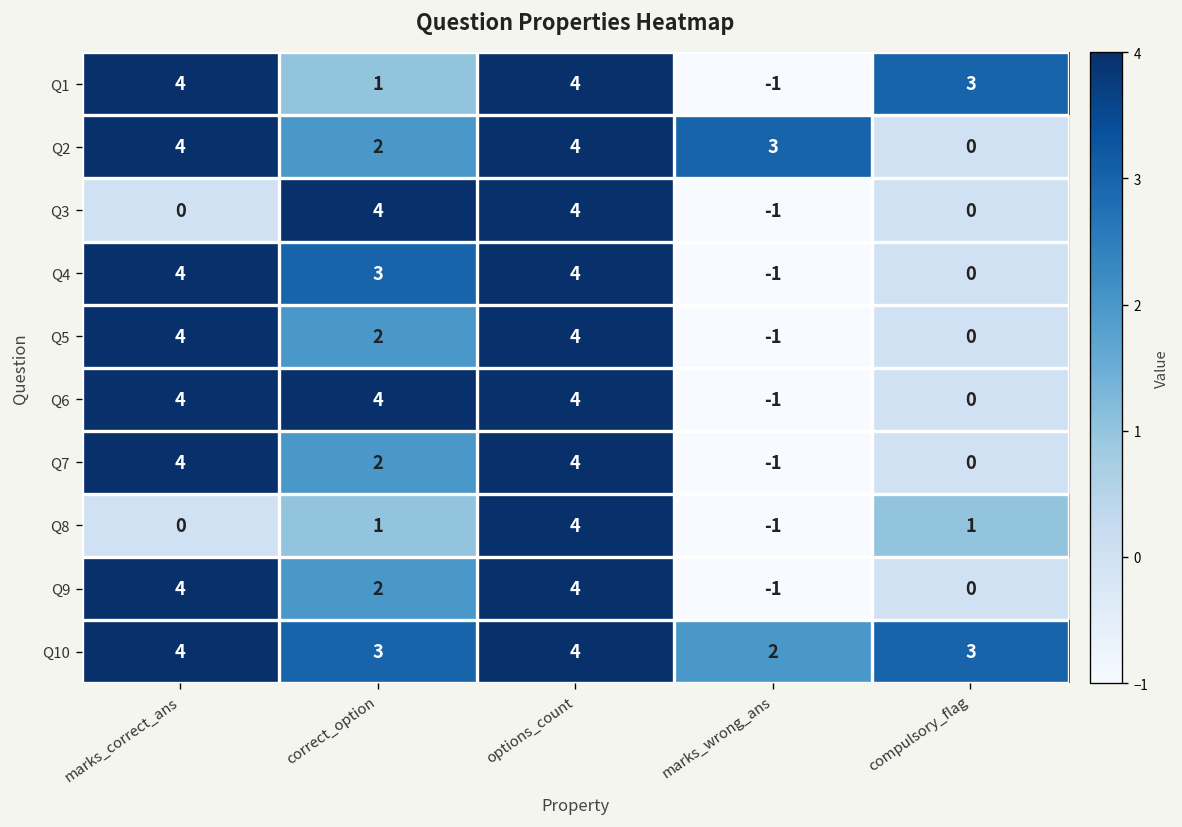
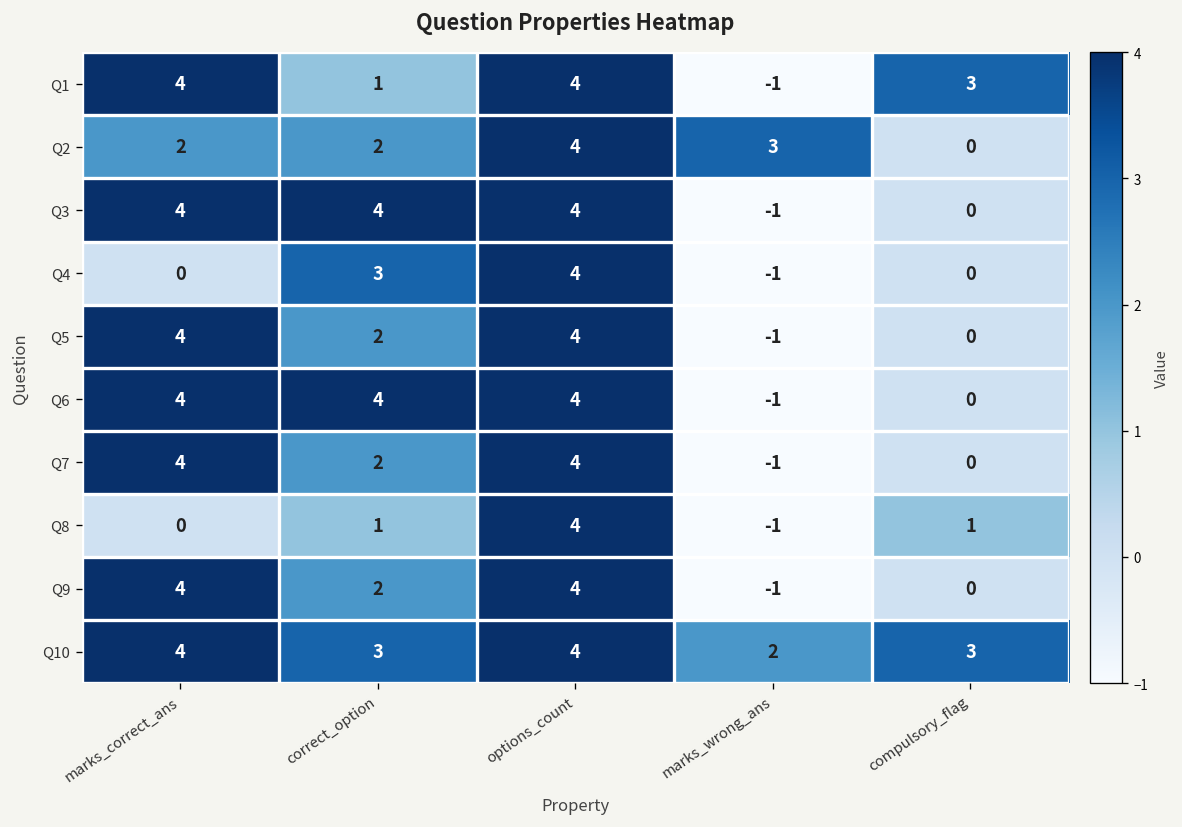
  {
    "Q1": {
      "marks_correct_ans": 4,
      "correct_option": 1,
      "options_count": 4,
      "marks_wrong_ans": -1,
      "compulsory_flag": 3
    },
    "Q2": {
-     "marks_correct_ans": 4,
+     "marks_correct_ans": 2,
      "correct_option": 2,
      "options_count": 4,
      "marks_wrong_ans": 3,
      "compulsory_flag": 0
    },
    "Q3": {
-     "marks_correct_ans": 0,
+     "marks_correct_ans": 4,
      "correct_option": 4,
      "options_count": 4,
      "marks_wrong_ans": -1,
      "compulsory_flag": 0
    },
    "Q4": {
-     "marks_correct_ans": 4,
+     "marks_correct_ans": 0,
      "correct_option": 3,
      "options_count": 4,
      "marks_wrong_ans": -1,
      "compulsory_flag": 0
    },
    "Q5": {
      "marks_correct_ans": 4,
      "correct_option": 2,
      "options_count": 4,
      "marks_wrong_ans": -1,
      "compulsory_flag": 0
    },
    "Q6": {
      "marks_correct_ans": 4,
      "correct_option": 4,
      "options_count": 4,
      "marks_wrong_ans": -1,
      "compulsory_flag": 0
    },
    "Q7": {
      "marks_correct_ans": 4,
      "correct_option": 2,
      "options_count": 4,
      "marks_wrong_ans": -1,
      "compulsory_flag": 0
    },
    "Q8": {
      "marks_correct_ans": 0,
      "correct_option": 1,
      "options_count": 4,
      "marks_wrong_ans": -1,
      "compulsory_flag": 1
    },
    "Q9": {
      "marks_correct_ans": 4,
      "correct_option": 2,
      "options_count": 4,
      "marks_wrong_ans": -1,
      "compulsory_flag": 0
    },
    "Q10": {
      "marks_correct_ans": 4,
      "correct_option": 3,
      "options_count": 4,
      "marks_wrong_ans": 2,
      "compulsory_flag": 3
    }
  }
